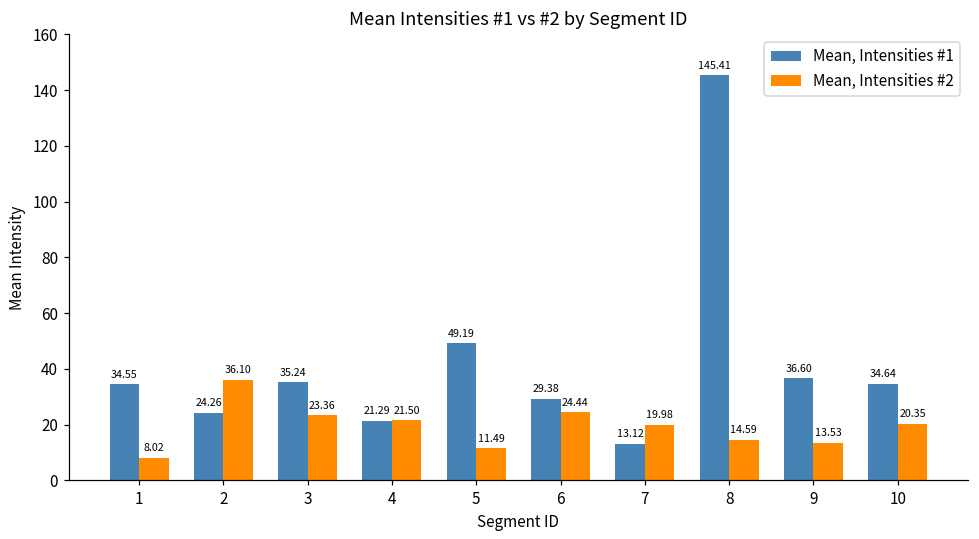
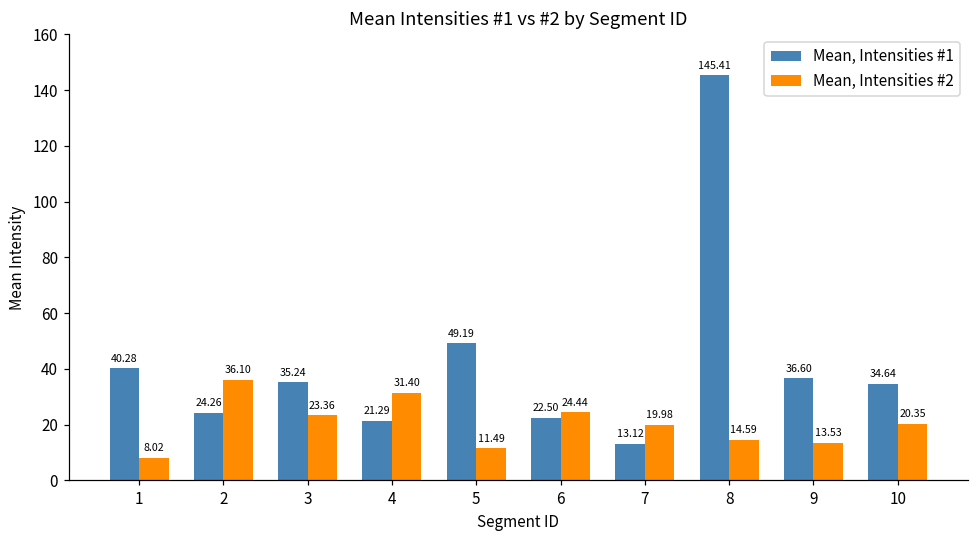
  {
    "Mean, Intensities #1": {
-     "1": 34.55,
+     "1": 40.28,
      "2": 24.26,
      "3": 35.24,
      "4": 21.29,
      "5": 49.19,
-     "6": 29.38,
+     "6": 22.50,
      "7": 13.12,
      "8": 145.41,
      "9": 36.60,
      "10": 34.64
    },
    "Mean, Intensities #2": {
      "1": 8.02,
      "2": 36.10,
      "3": 23.36,
-     "4": 21.50,
+     "4": 31.40,
      "5": 11.49,
      "6": 24.44,
      "7": 19.98,
      "8": 14.59,
      "9": 13.53,
      "10": 20.35
    }
  }
